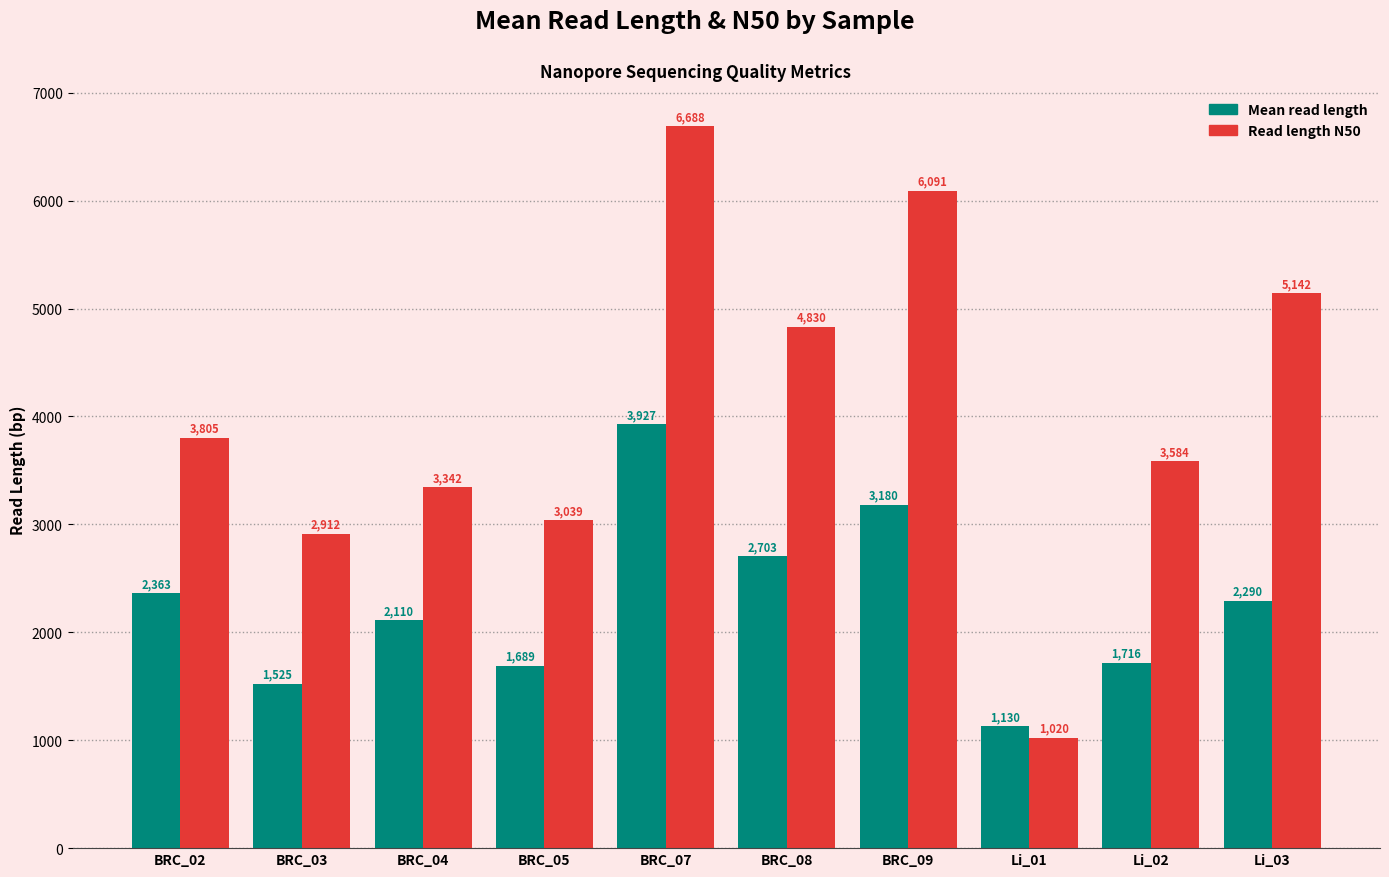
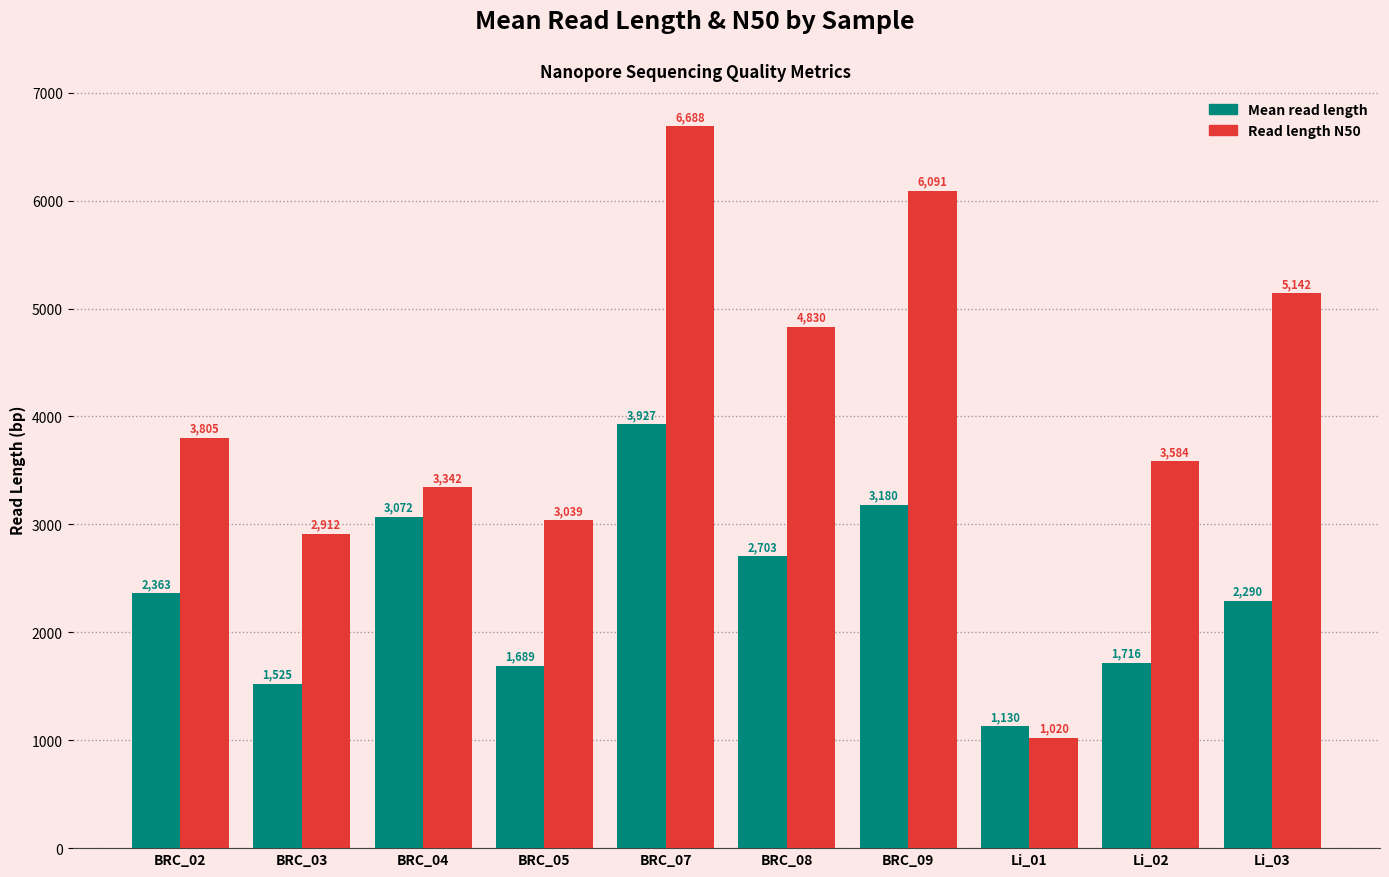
  {
    "Mean read length": {
      "BRC_02": "2,363",
      "BRC_03": "1,525",
-     "BRC_04": "2,110",
+     "BRC_04": "3,072",
      "BRC_05": "1,689",
      "BRC_07": "3,927",
      "BRC_08": "2,703",
      "BRC_09": "3,180",
      "Li_01": "1,130",
      "Li_02": "1,716",
      "Li_03": "2,290"
    },
    "Read length N50": {
      "BRC_02": "3,805",
      "BRC_03": "2,912",
      "BRC_04": "3,342",
      "BRC_05": "3,039",
      "BRC_07": "6,688",
      "BRC_08": "4,830",
      "BRC_09": "6,091",
      "Li_01": "1,020",
      "Li_02": "3,584",
      "Li_03": "5,142"
    }
  }
